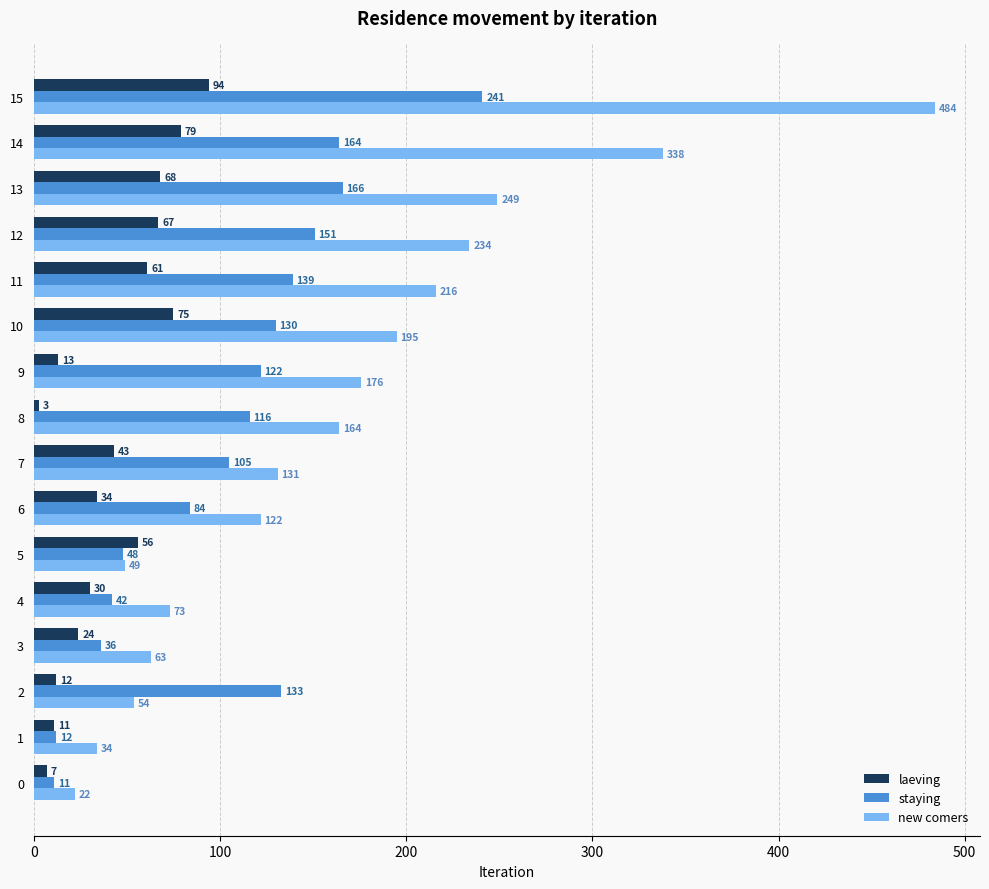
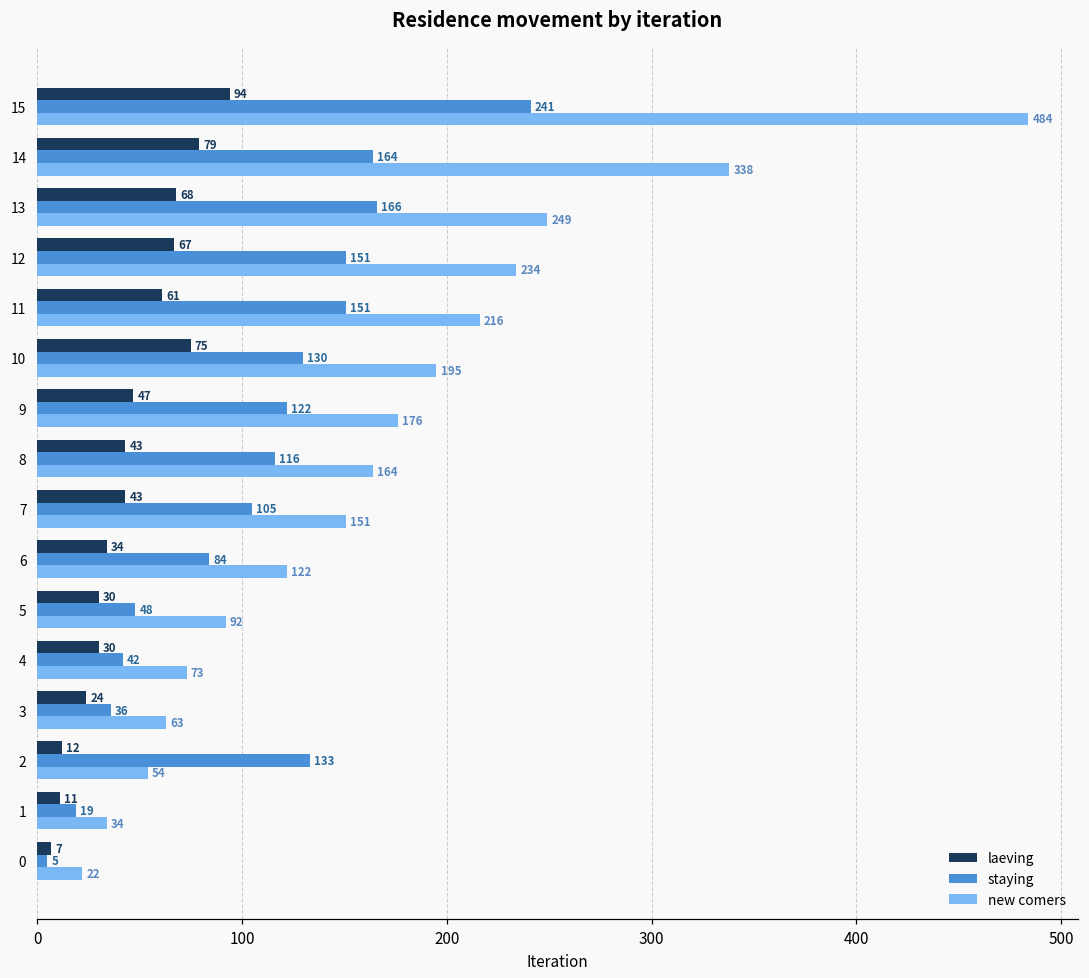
  {
    "laeving": {
      "15": 94,
      "14": 79,
      "13": 68,
      "12": 67,
      "11": 61,
      "10": 75,
-     "9": 13,
-     "8": 3,
+     "9": 47,
+     "8": 43,
      "7": 43,
      "6": 34,
-     "5": 56,
+     "5": 30,
      "4": 30,
      "3": 24,
      "2": 12,
      "1": 11,
      "0": 7
    },
    "staying": {
      "15": 241,
      "14": 164,
      "13": 166,
      "12": 151,
-     "11": 139,
+     "11": 151,
      "10": 130,
      "9": 122,
      "8": 116,
      "7": 105,
      "6": 84,
      "5": 48,
      "4": 42,
      "3": 36,
      "2": 133,
-     "1": 12,
-     "0": 11
+     "1": 19,
+     "0": 5
    },
    "new comers": {
      "15": 484,
      "14": 338,
      "13": 249,
      "12": 234,
      "11": 216,
      "10": 195,
      "9": 176,
      "8": 164,
-     "7": 131,
+     "7": 151,
      "6": 122,
-     "5": 49,
+     "5": 92,
      "4": 73,
      "3": 63,
      "2": 54,
      "1": 34,
      "0": 22
    }
  }
